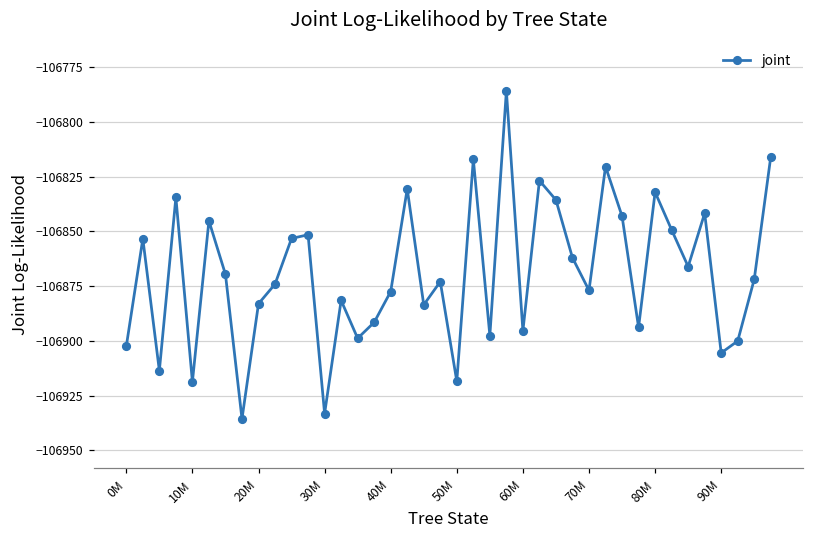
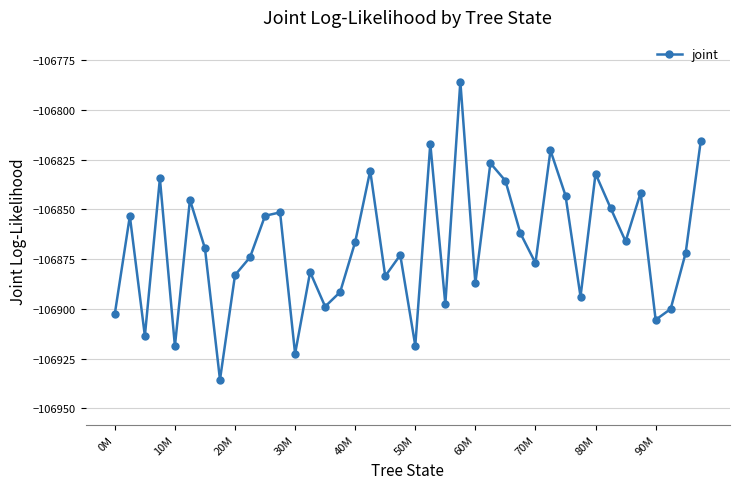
  {
    "0M": -106902,
    "10M": -106919,
    "20M": -106883,
-   "30M": -106933,
-   "40M": -106877,
+   "30M": -106923,
+   "40M": -106866,
    "50M": -106918,
-   "60M": -106895,
+   "60M": -106887,
    "70M": -106877,
    "80M": -106832,
    "90M": -106906
  }
